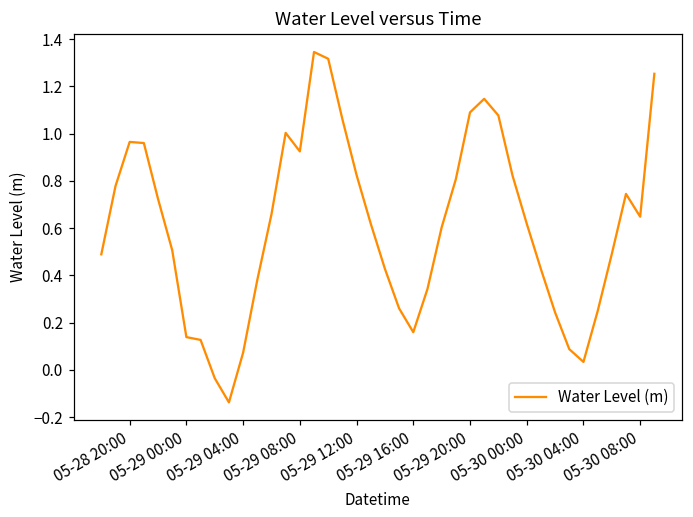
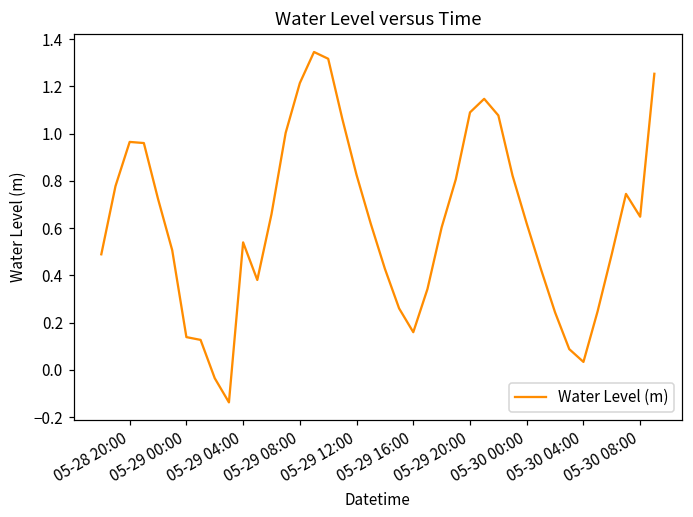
  {
    "05-28 20:00": 0.96,
    "05-29 00:00": 0.14,
-   "05-29 04:00": 0.07,
-   "05-29 08:00": 0.92,
+   "05-29 04:00": 0.54,
+   "05-29 08:00": 1.21,
    "05-29 12:00": 0.83,
    "05-29 16:00": 0.16,
    "05-29 20:00": 1.09,
    "05-30 00:00": 0.62,
    "05-30 04:00": 0.03,
    "05-30 08:00": 0.65
  }
